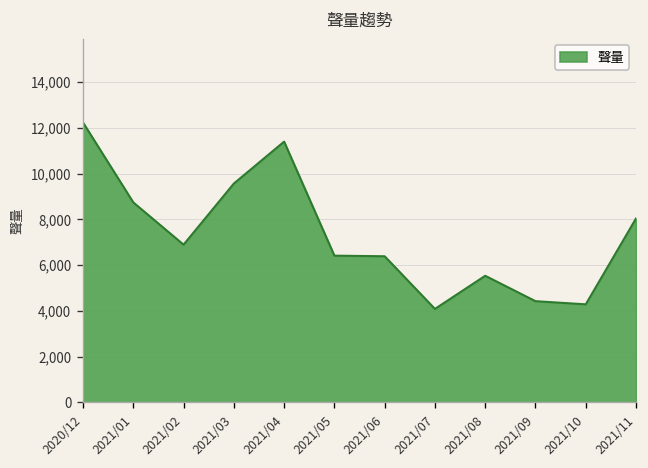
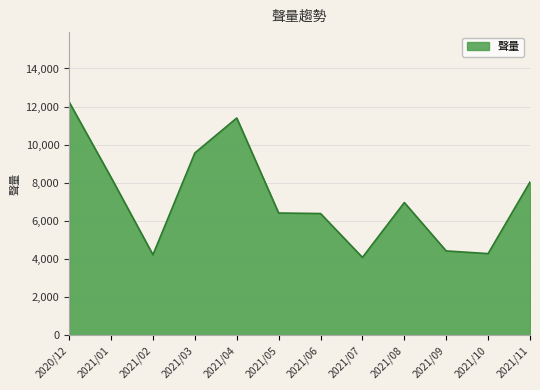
  {
    "2020/12": "12,200",
-   "2021/01": "8,700",
-   "2021/02": "6,900",
+   "2021/01": "8,300",
+   "2021/02": "4,200",
    "2021/03": "9,600",
    "2021/04": "11,400",
    "2021/05": "6,400",
    "2021/06": "6,400",
    "2021/07": "4,100",
-   "2021/08": "5,500",
+   "2021/08": "7,000",
    "2021/09": "4,400",
    "2021/10": "4,300",
    "2021/11": "8,000"
  }
